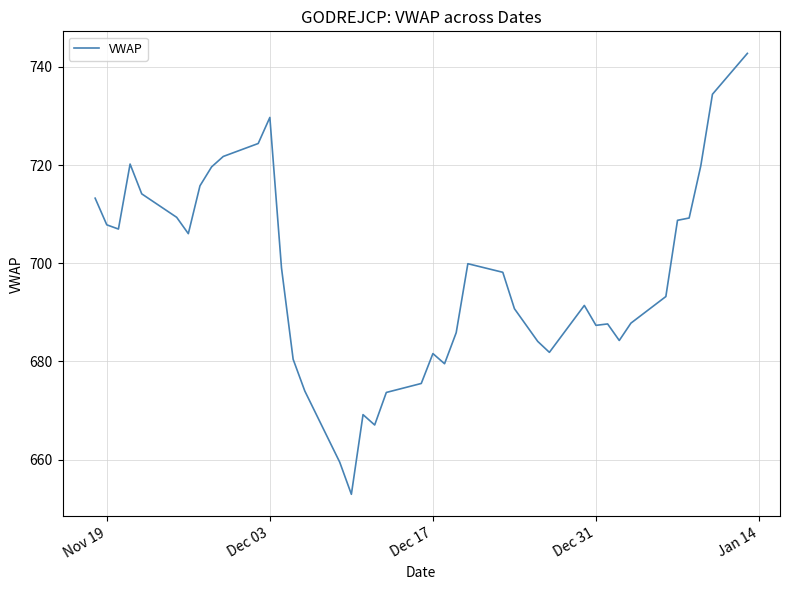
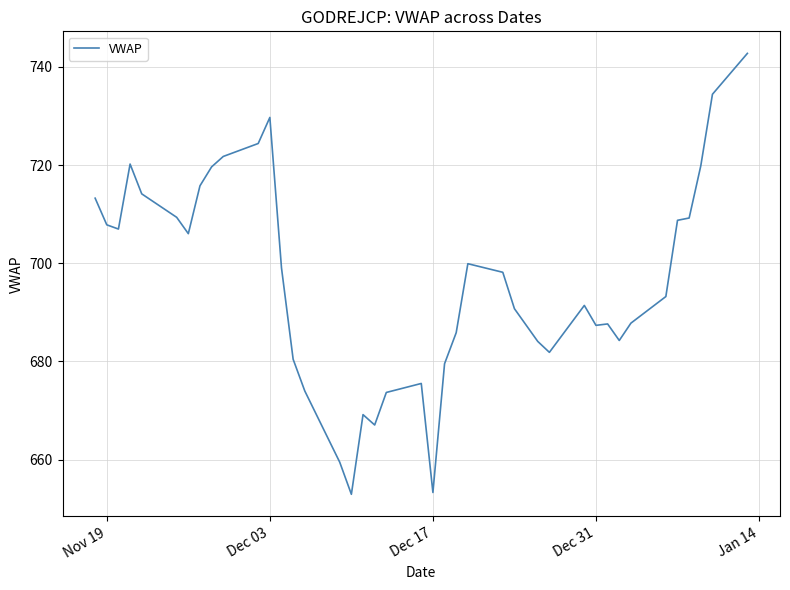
  {
    "Nov 19": 708,
    "Dec 03": 730,
-   "Dec 17": 682,
+   "Dec 17": 653,
    "Dec 31": 687
  }
